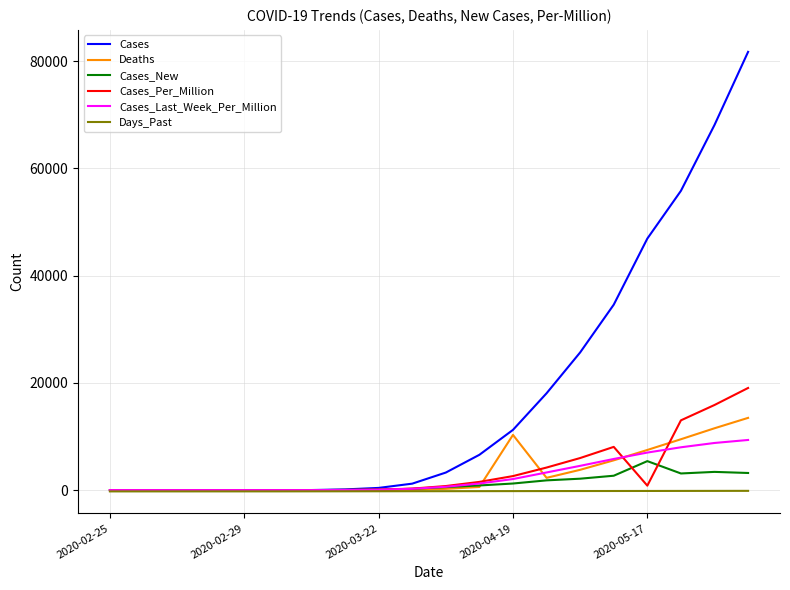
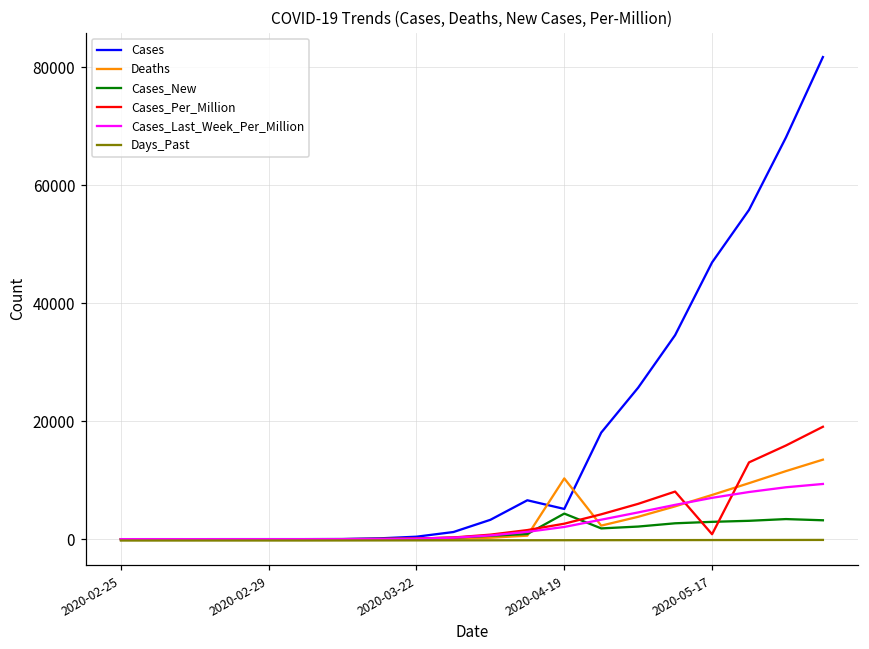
  {
    "Cases": {
-     "2020-04-19": 11000,
+     "2020-04-19": 5000,
      "2020-05-17": 47000
    },
    "Deaths": {
      "2020-04-19": 10000,
      "2020-05-17": 7000
    },
    "Cases_New": {
-     "2020-04-19": 1000,
-     "2020-05-17": 5000
+     "2020-04-19": 4000,
+     "2020-05-17": 3000
    },
    "Cases_Per_Million": {
      "2020-04-19": 3000,
      "2020-05-17": 1000
    },
    "Cases_Last_Week_Per_Million": {
      "2020-04-19": 2000,
      "2020-05-17": 7000
    },
    "Days_Past": {
      "2020-04-19": 0,
      "2020-05-17": 0
    }
  }
